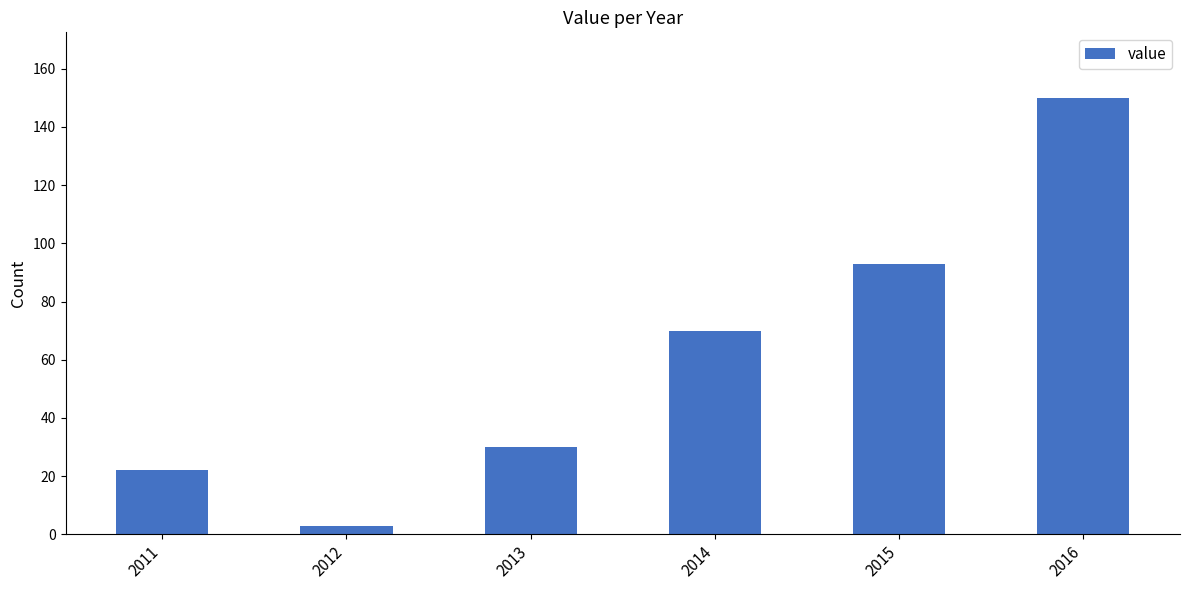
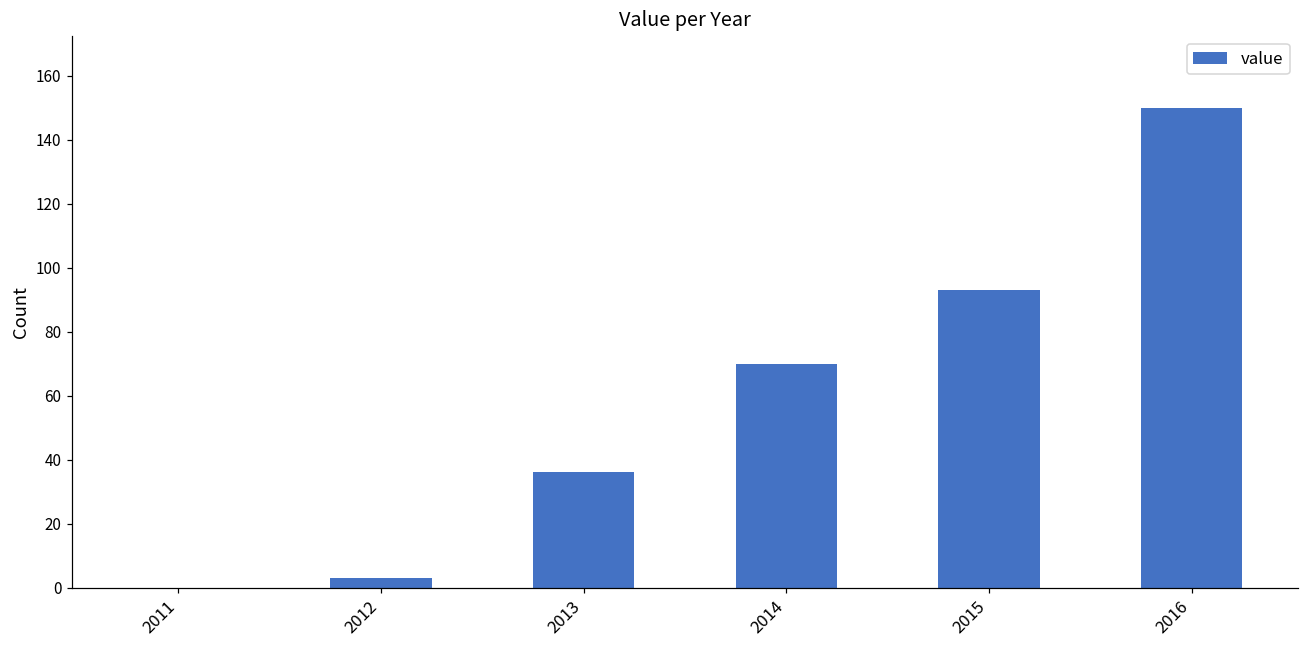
  {
-   "2011": 22,
+   "2011": 0,
    "2012": 3,
-   "2013": 30,
+   "2013": 36,
    "2014": 70,
    "2015": 93,
    "2016": 150
  }
